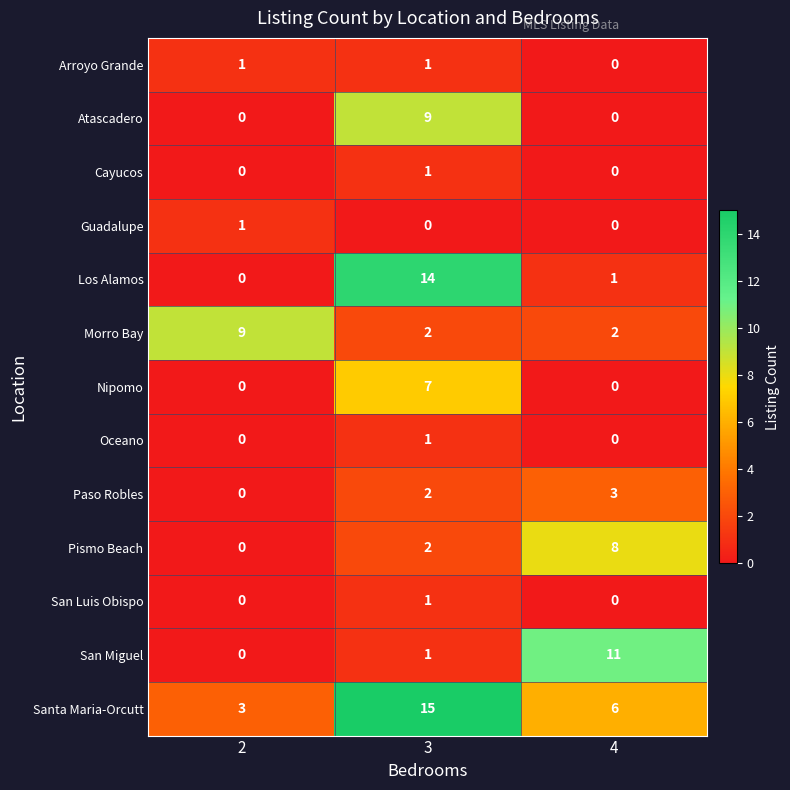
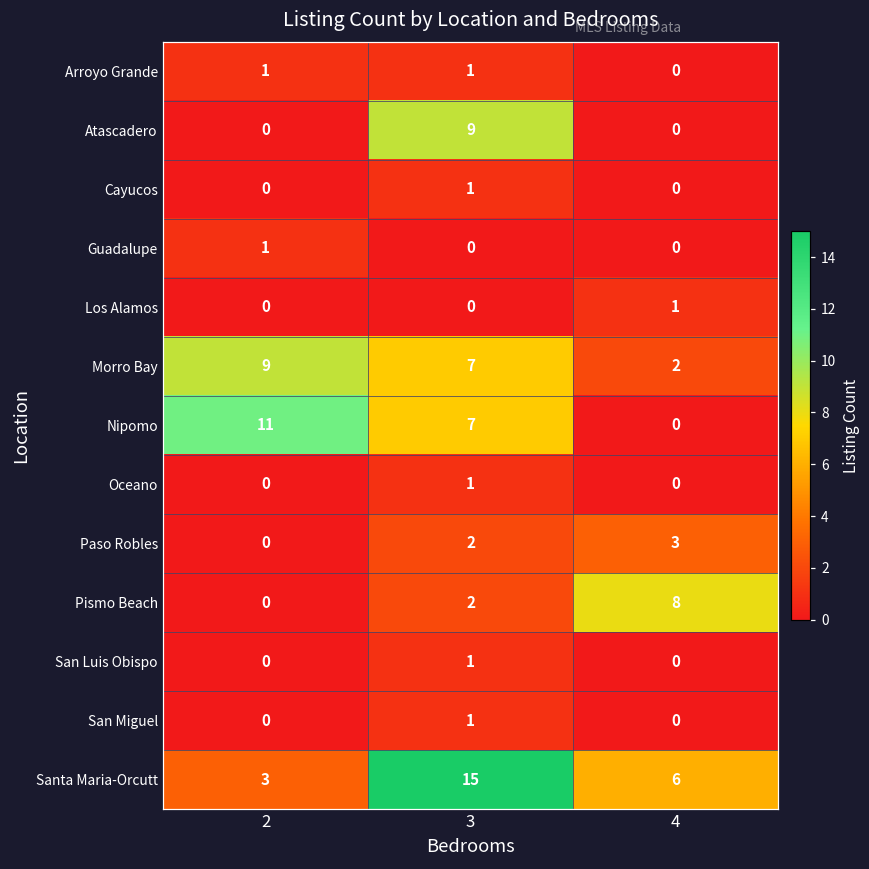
  {
    "Arroyo Grande": {
      "2": 1,
      "3": 1,
      "4": 0
    },
    "Atascadero": {
      "2": 0,
      "3": 9,
      "4": 0
    },
    "Cayucos": {
      "2": 0,
      "3": 1,
      "4": 0
    },
    "Guadalupe": {
      "2": 1,
      "3": 0,
      "4": 0
    },
    "Los Alamos": {
      "2": 0,
-     "3": 14,
+     "3": 0,
      "4": 1
    },
    "Morro Bay": {
      "2": 9,
-     "3": 2,
+     "3": 7,
      "4": 2
    },
    "Nipomo": {
-     "2": 0,
+     "2": 11,
      "3": 7,
      "4": 0
    },
    "Oceano": {
      "2": 0,
      "3": 1,
      "4": 0
    },
    "Paso Robles": {
      "2": 0,
      "3": 2,
      "4": 3
    },
    "Pismo Beach": {
      "2": 0,
      "3": 2,
      "4": 8
    },
    "San Luis Obispo": {
      "2": 0,
      "3": 1,
      "4": 0
    },
    "San Miguel": {
      "2": 0,
      "3": 1,
-     "4": 11
+     "4": 0
    },
    "Santa Maria-Orcutt": {
      "2": 3,
      "3": 15,
      "4": 6
    }
  }
